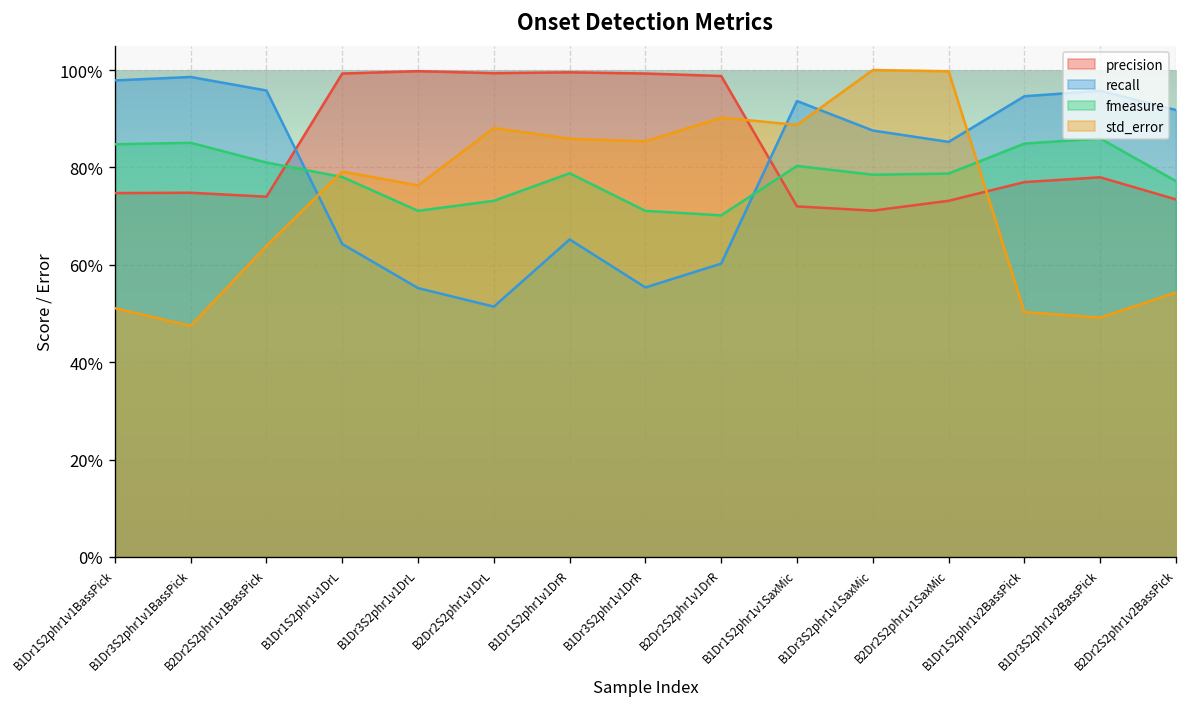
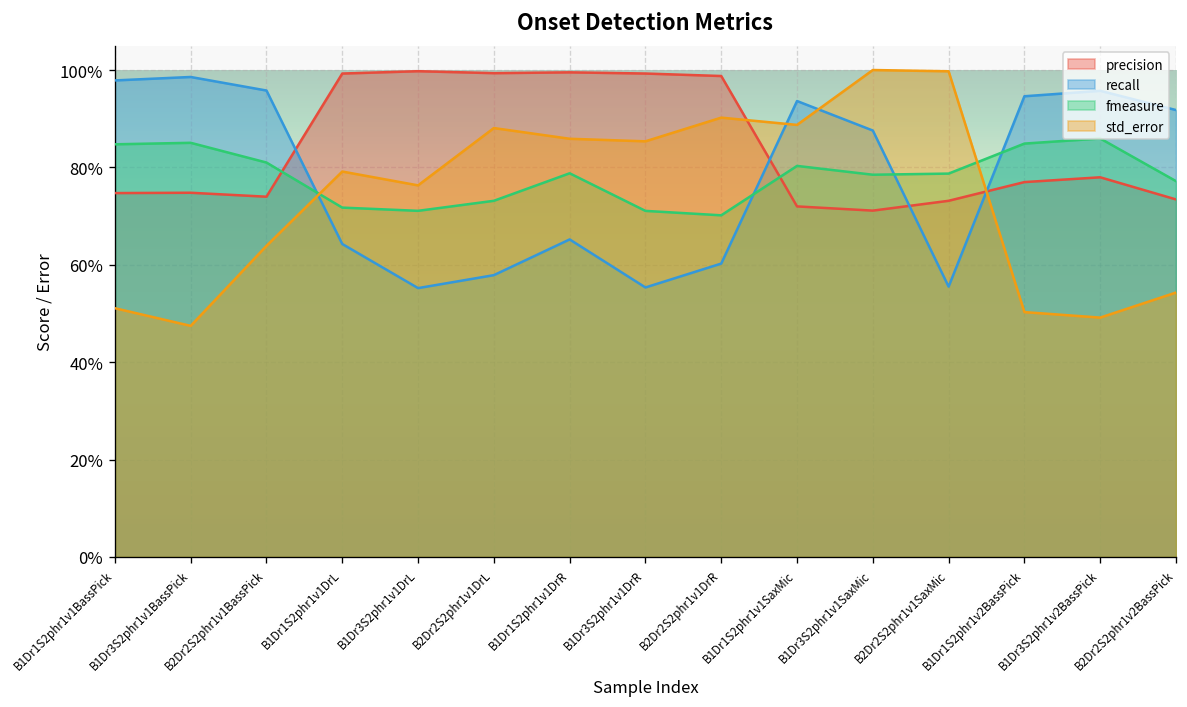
  {
    "recall": {
      "B1Dr1S2phr1v1BassPick": "98%",
      "B1Dr3S2phr1v1BassPick": "99%",
      "B2Dr2S2phr1v1BassPick": "96%",
      "B1Dr1S2phr1v1DrL": "64%",
      "B1Dr3S2phr1v1DrL": "55%",
-     "B2Dr2S2phr1v1DrL": "51%",
+     "B2Dr2S2phr1v1DrL": "58%",
      "B1Dr1S2phr1v1DrR": "65%",
      "B1Dr3S2phr1v1DrR": "55%",
      "B2Dr2S2phr1v1DrR": "60%",
      "B1Dr1S2phr1v1SaxMic": "94%",
      "B1Dr3S2phr1v1SaxMic": "88%",
-     "B2Dr2S2phr1v1SaxMic": "85%",
+     "B2Dr2S2phr1v1SaxMic": "56%",
      "B1Dr1S2phr1v2BassPick": "95%",
      "B2Dr2S2phr1v2BassPick": "92%"
    },
    "fmeasure": {
      "B1Dr1S2phr1v1BassPick": "85%",
      "B1Dr3S2phr1v1BassPick": "85%",
      "B2Dr2S2phr1v1BassPick": "81%",
-     "B1Dr1S2phr1v1DrL": "78%",
+     "B1Dr1S2phr1v1DrL": "72%",
      "B1Dr3S2phr1v1DrL": "71%",
      "B2Dr2S2phr1v1DrL": "73%",
      "B1Dr1S2phr1v1DrR": "79%",
      "B1Dr3S2phr1v1DrR": "71%",
      "B2Dr2S2phr1v1DrR": "70%",
      "B1Dr1S2phr1v1SaxMic": "80%",
      "B1Dr3S2phr1v1SaxMic": "78%",
      "B2Dr2S2phr1v1SaxMic": "79%",
      "B1Dr1S2phr1v2BassPick": "85%",
      "B1Dr3S2phr1v2BassPick": "86%",
      "B2Dr2S2phr1v2BassPick": "77%"
    }
  }
